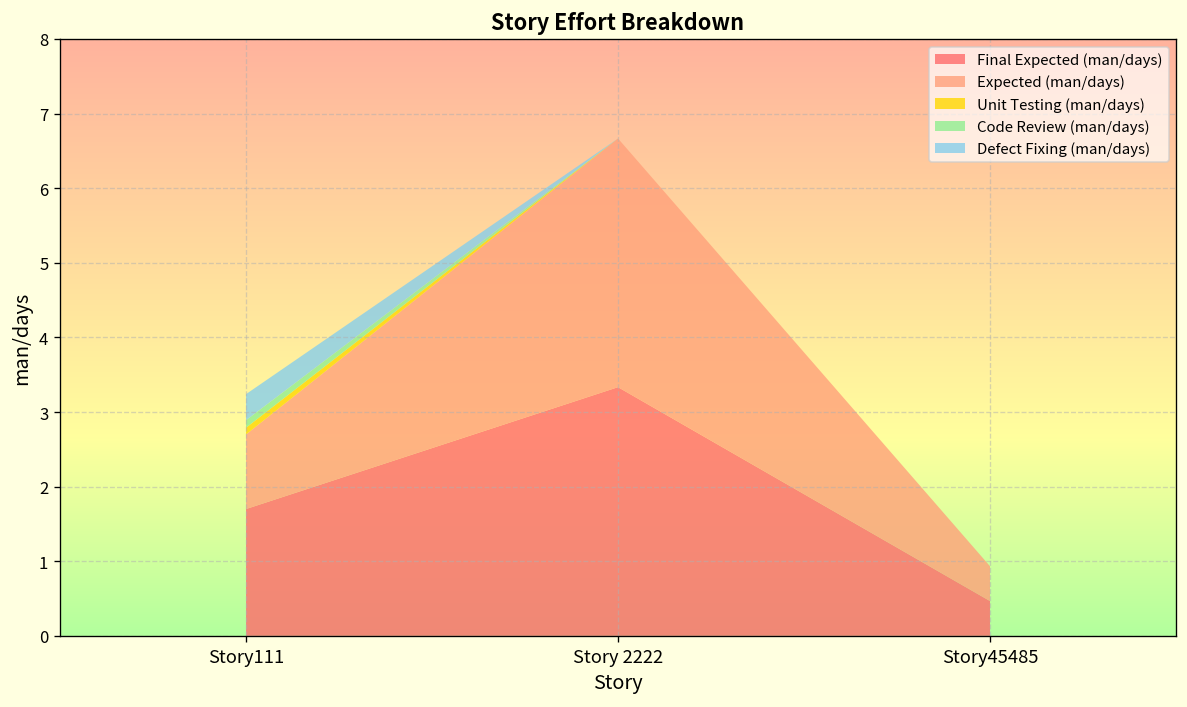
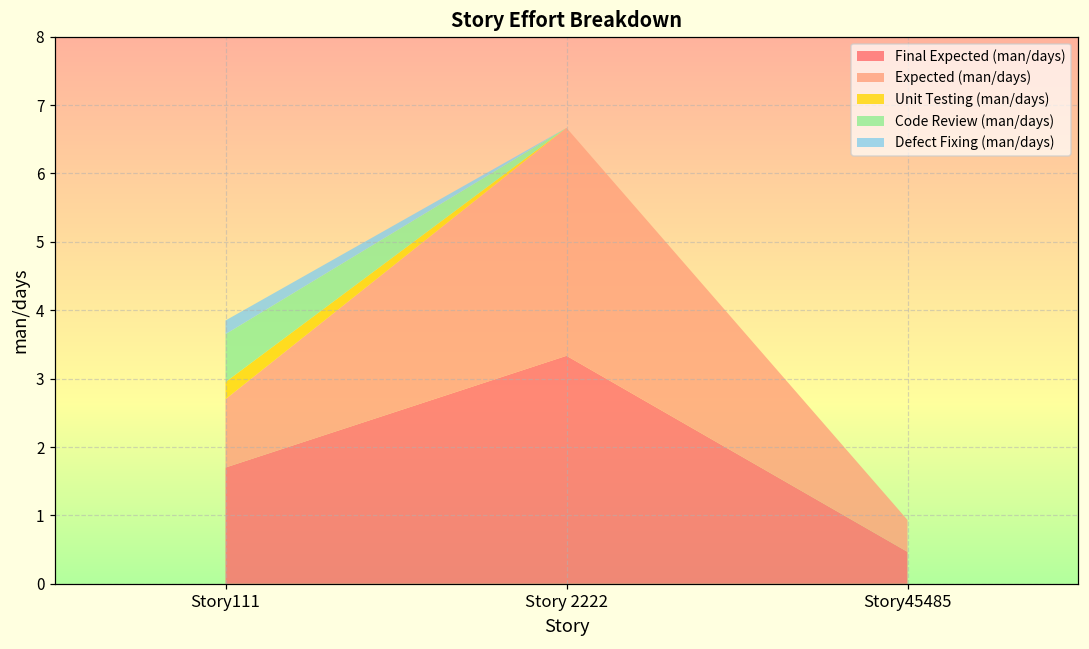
  {
    "Unit Testing (man/days)": {
-     "Story111": 0.1
+     "Story111": 0.3
    },
    "Code Review (man/days)": {
-     "Story111": 0.1
+     "Story111": 0.7
    },
    "Defect Fixing (man/days)": {
-     "Story111": 0.4
+     "Story111": 0.2
    }
  }
